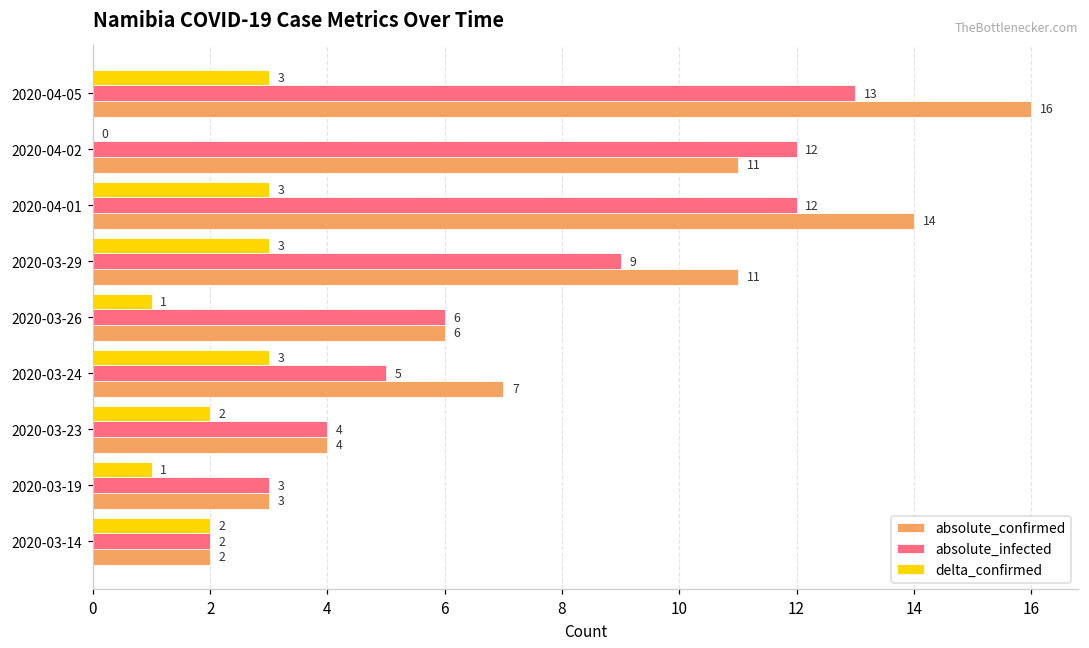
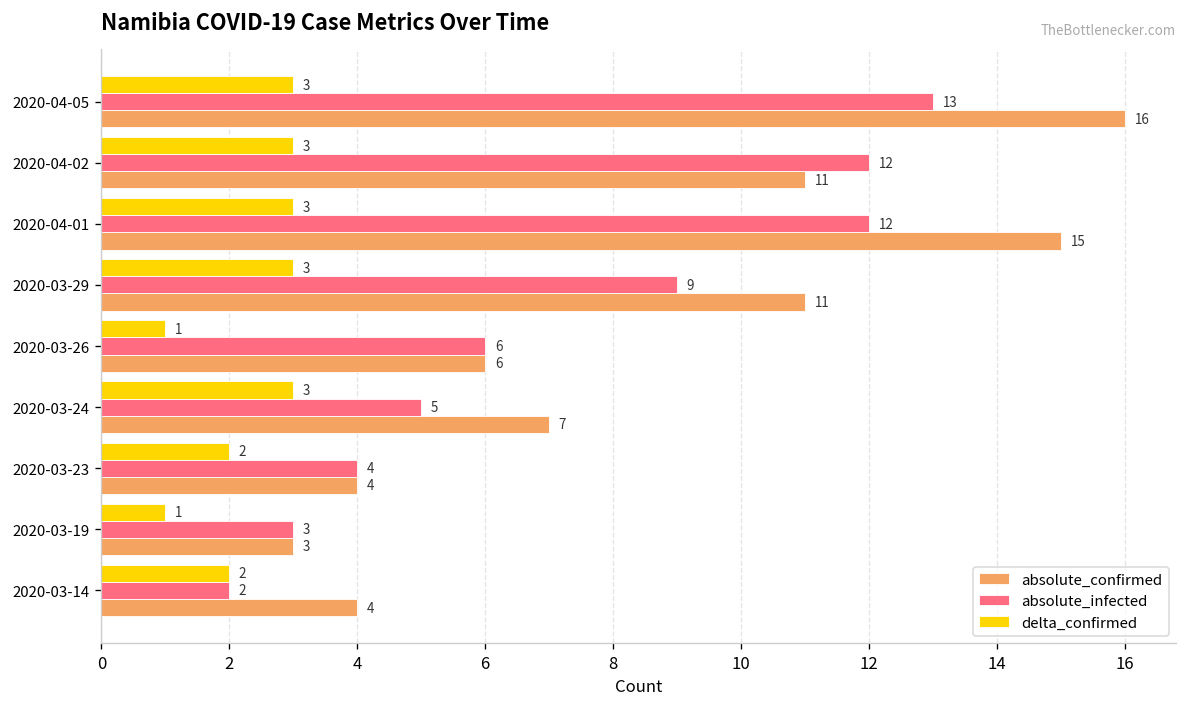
  {
    "absolute_confirmed": {
      "2020-04-05": 16,
      "2020-04-02": 11,
-     "2020-04-01": 14,
+     "2020-04-01": 15,
      "2020-03-29": 11,
      "2020-03-26": 6,
      "2020-03-24": 7,
      "2020-03-23": 4,
      "2020-03-19": 3,
-     "2020-03-14": 2
+     "2020-03-14": 4
    },
    "absolute_infected": {
      "2020-04-05": 13,
      "2020-04-02": 12,
      "2020-04-01": 12,
      "2020-03-29": 9,
      "2020-03-26": 6,
      "2020-03-24": 5,
      "2020-03-23": 4,
      "2020-03-19": 3,
      "2020-03-14": 2
    },
    "delta_confirmed": {
      "2020-04-05": 3,
-     "2020-04-02": 0,
+     "2020-04-02": 3,
      "2020-04-01": 3,
      "2020-03-29": 3,
      "2020-03-26": 1,
      "2020-03-24": 3,
      "2020-03-23": 2,
      "2020-03-19": 1,
      "2020-03-14": 2
    }
  }
